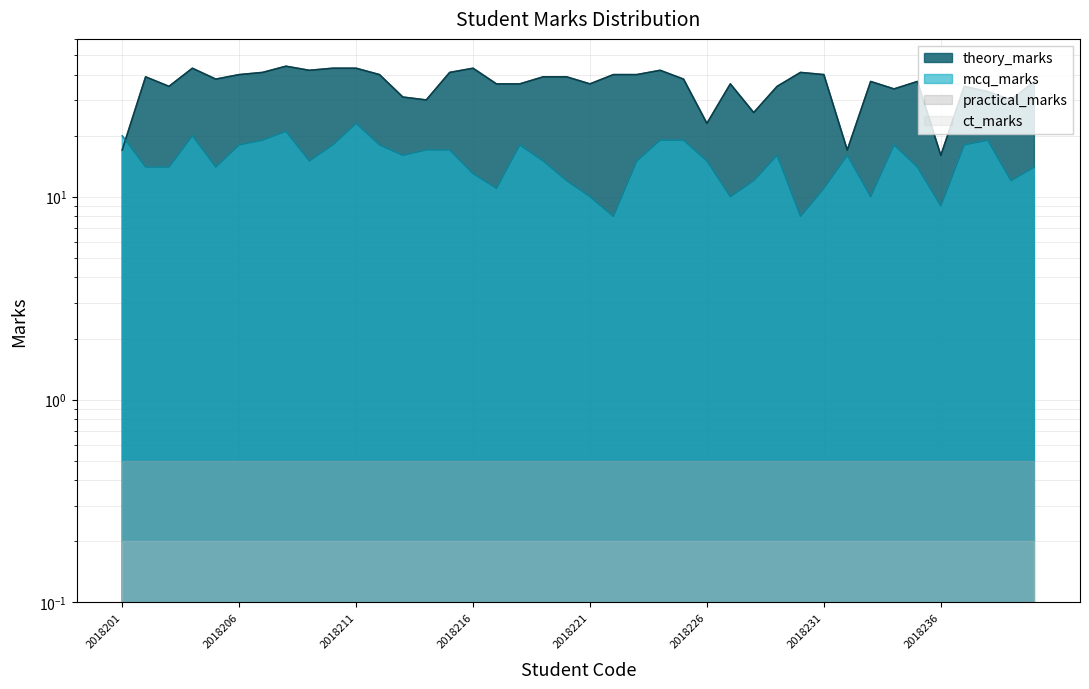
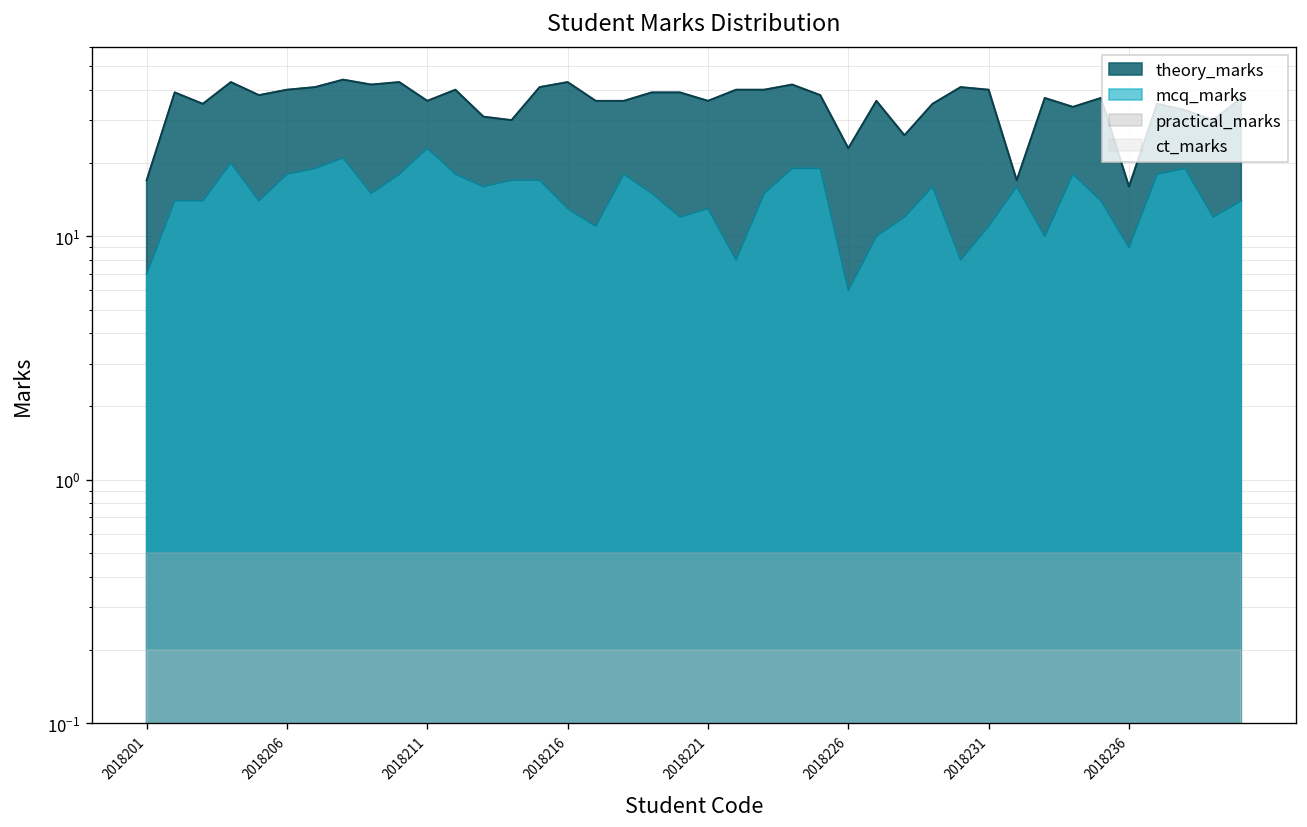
  {
    "theory_marks": {
      "2018201": 17,
      "2018206": 40,
-     "2018211": 43,
+     "2018211": 36,
      "2018216": 43,
      "2018221": 36,
      "2018226": 23,
      "2018231": 40,
      "2018236": 16
    },
    "mcq_marks": {
-     "2018201": 20,
+     "2018201": 7,
      "2018206": 18,
      "2018211": 23,
      "2018216": 13,
-     "2018221": 10,
-     "2018226": 15,
+     "2018221": 13,
+     "2018226": 6,
      "2018231": 11,
      "2018236": 9
    }
  }
